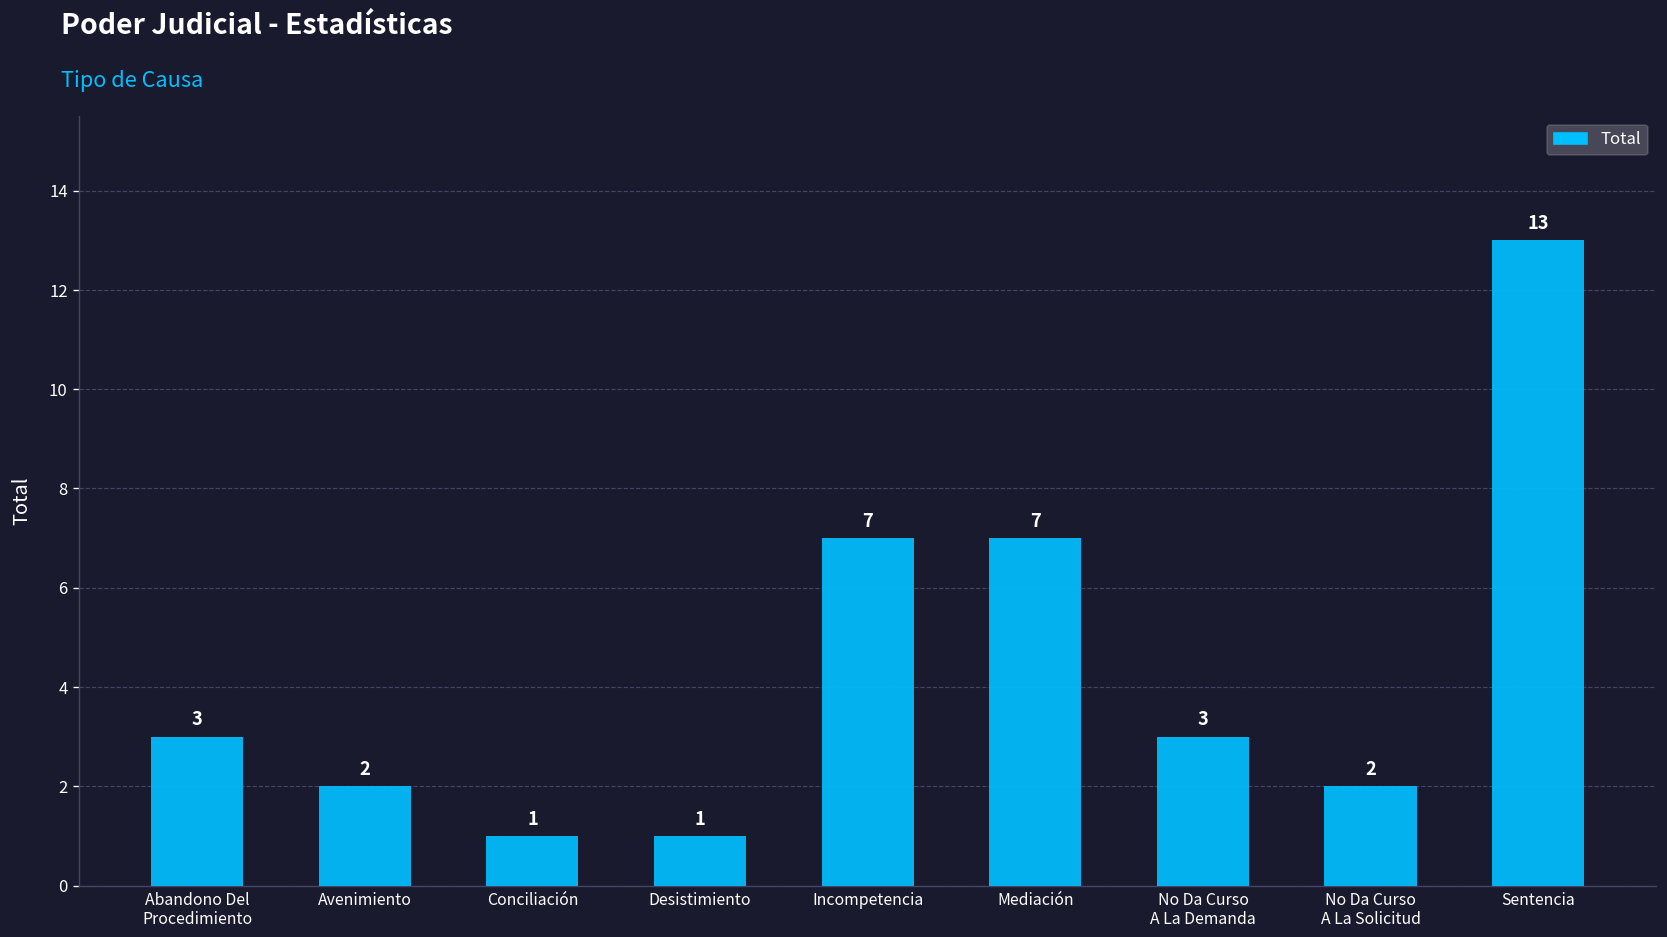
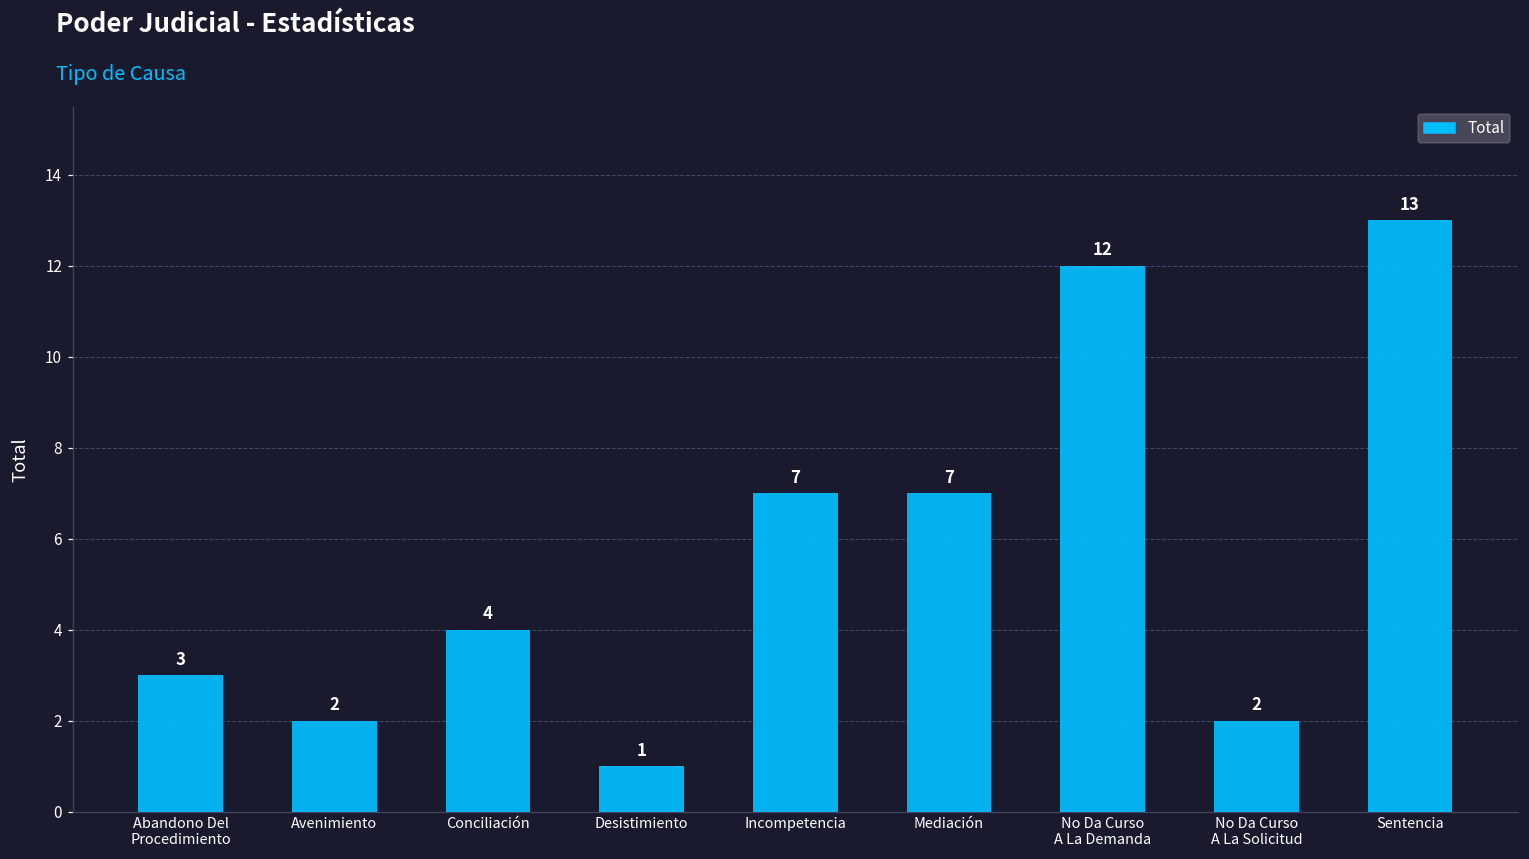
  {
    "Abandono Del Procedimiento": 3,
    "Avenimiento": 2,
-   "Conciliación": 1,
+   "Conciliación": 4,
    "Desistimiento": 1,
    "Incompetencia": 7,
    "Mediación": 7,
-   "No Da Curso A La Demanda": 3,
+   "No Da Curso A La Demanda": 12,
    "No Da Curso A La Solicitud": 2,
    "Sentencia": 13
  }
